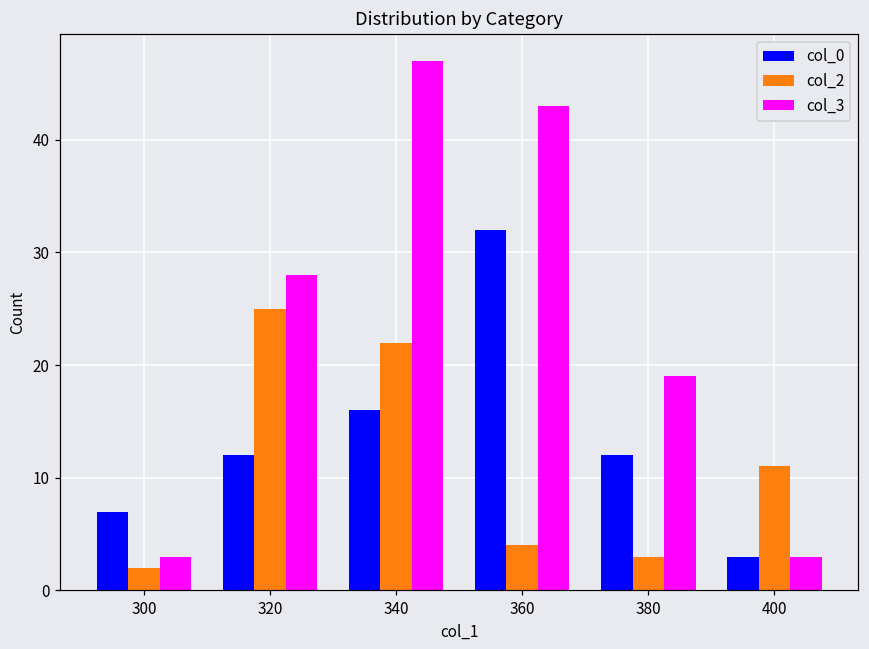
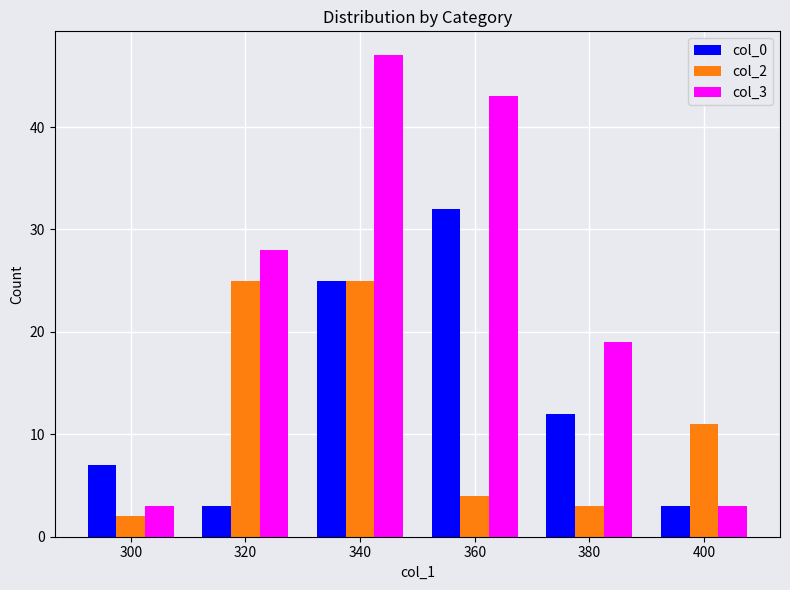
  {
    "col_0": {
      "300": 7,
-     "320": 12,
-     "340": 16,
+     "320": 3,
+     "340": 25,
      "360": 32,
      "380": 12,
      "400": 3
    },
    "col_2": {
      "300": 2,
      "320": 25,
-     "340": 22,
+     "340": 25,
      "360": 4,
      "380": 3,
      "400": 11
    },
    "col_3": {
      "300": 3,
      "320": 28,
      "340": 47,
      "360": 43,
      "380": 19,
      "400": 3
    }
  }
